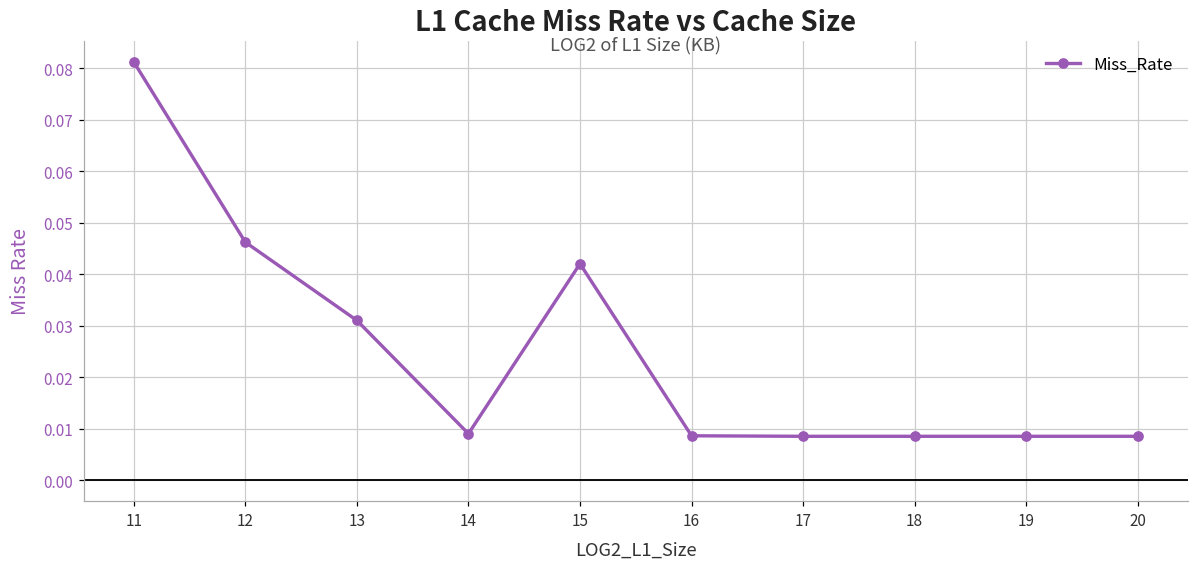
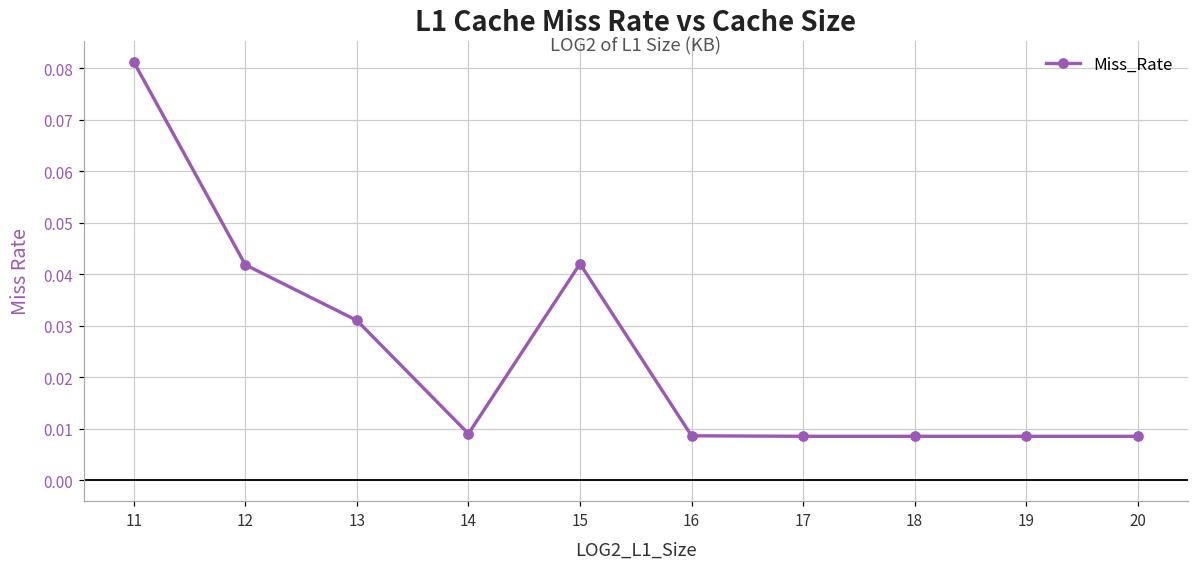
  {
    "11": 0.081,
-   "12": 0.046,
+   "12": 0.042,
    "13": 0.031,
    "14": 0.009,
    "15": 0.042,
    "16": 0.009,
    "17": 0.009,
    "18": 0.009,
    "19": 0.009,
    "20": 0.009
  }
